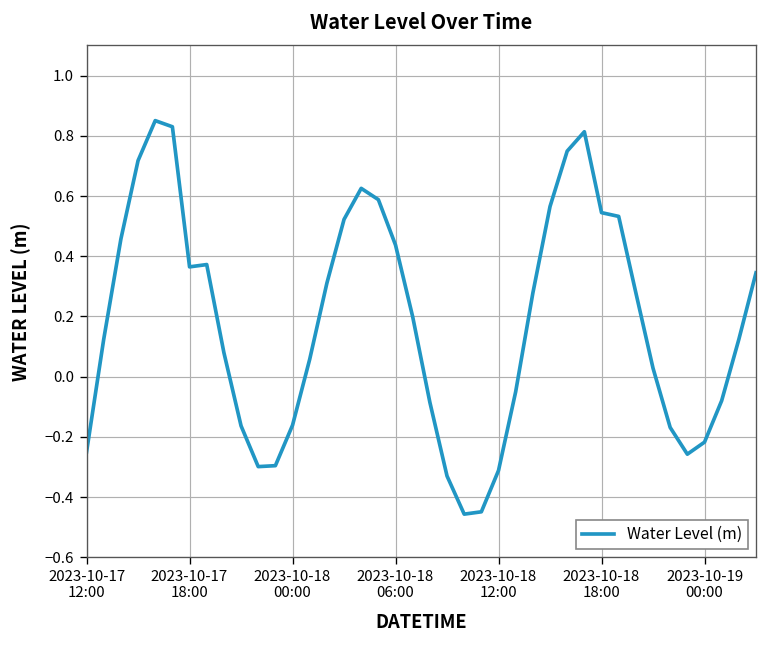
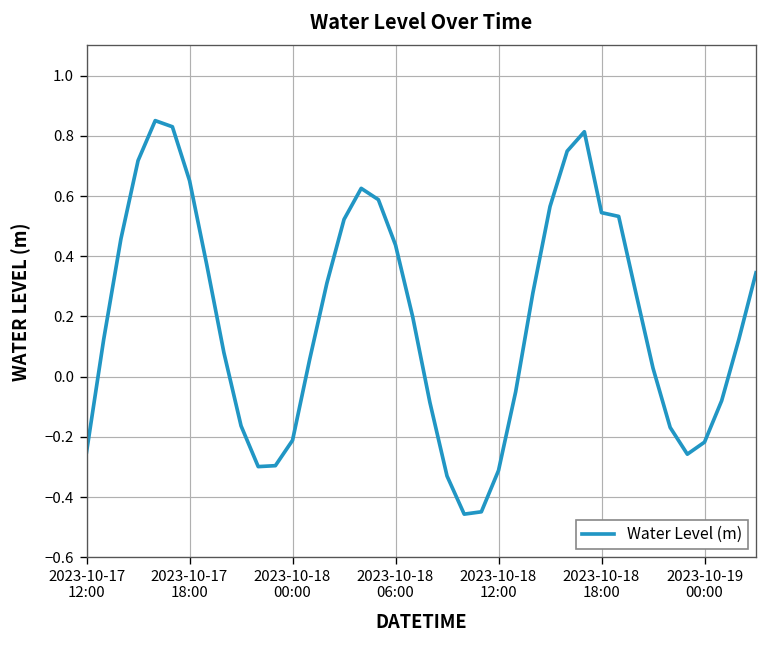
  {
    "2023-10-17 12:00": -0.25,
-   "2023-10-17 18:00": 0.36,
-   "2023-10-18 00:00": -0.16,
+   "2023-10-17 18:00": 0.65,
+   "2023-10-18 00:00": -0.21,
    "2023-10-18 06:00": 0.44,
    "2023-10-18 12:00": -0.31,
    "2023-10-18 18:00": 0.54,
    "2023-10-19 00:00": -0.22
  }
